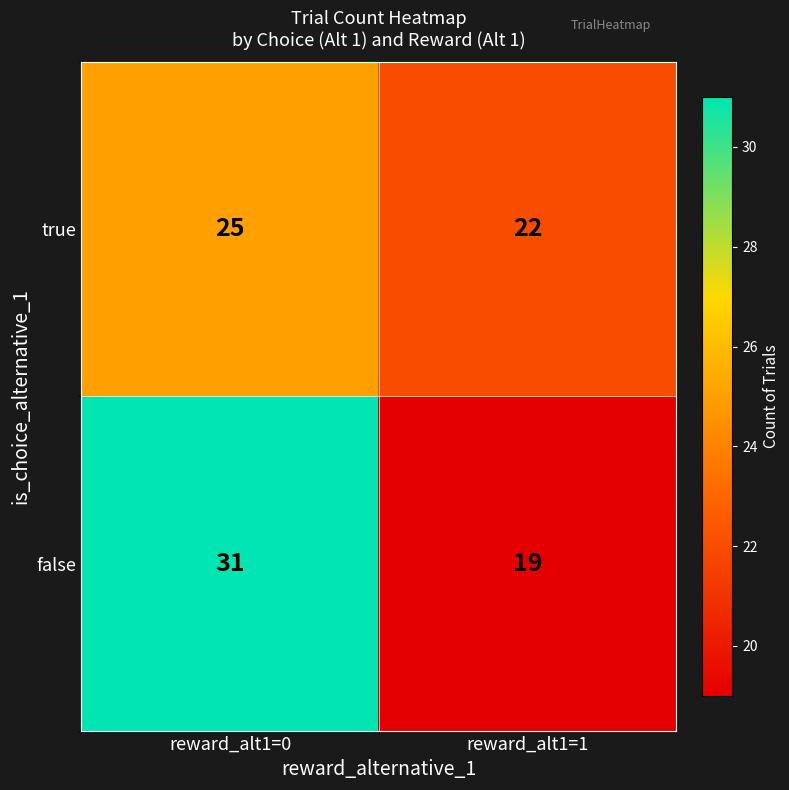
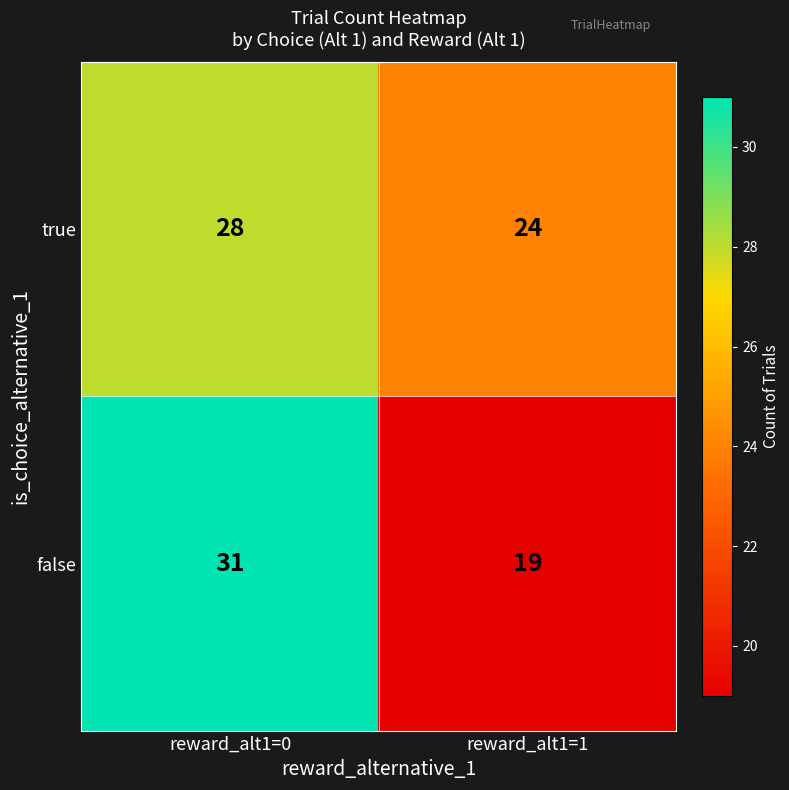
  {
    "true": {
-     "reward_alt1=0": 25,
-     "reward_alt1=1": 22
+     "reward_alt1=0": 28,
+     "reward_alt1=1": 24
    },
    "false": {
      "reward_alt1=0": 31,
      "reward_alt1=1": 19
    }
  }
